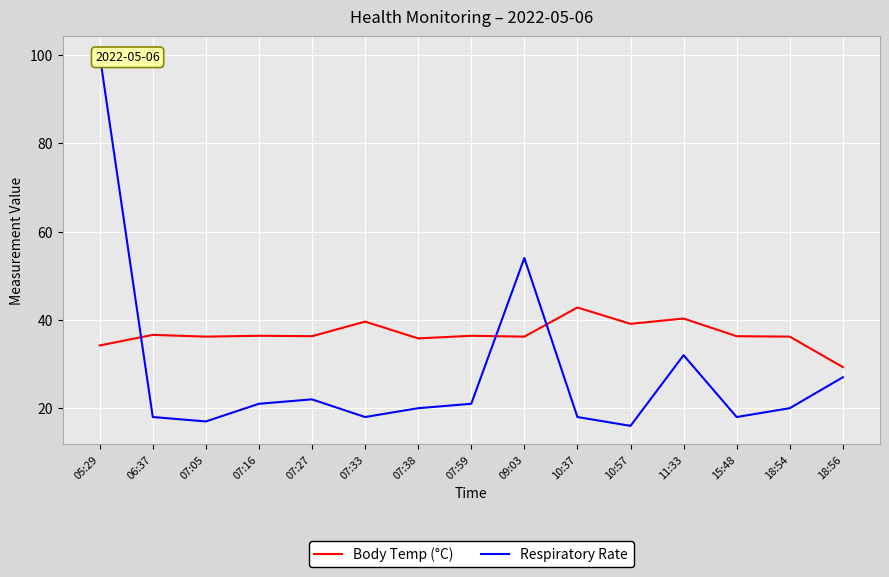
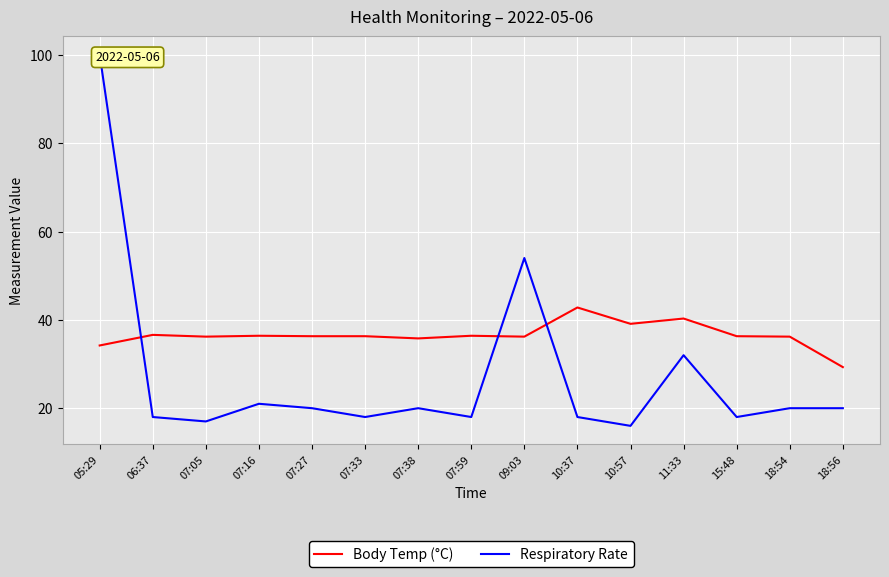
  {
    "Body Temp (°C)": {
      "05:29": 34,
      "06:37": 37,
      "07:05": 36,
      "07:16": 36,
      "07:27": 36,
-     "07:33": 40,
+     "07:33": 36,
      "07:38": 36,
      "07:59": 36,
      "09:03": 36,
      "10:37": 43,
      "10:57": 39,
      "11:33": 40,
      "15:48": 36,
      "18:54": 36,
      "18:56": 29
    },
    "Respiratory Rate": {
      "06:37": 18,
      "07:05": 17,
      "07:16": 21,
-     "07:27": 22,
+     "07:27": 20,
      "07:33": 18,
      "07:38": 20,
-     "07:59": 21,
+     "07:59": 18,
      "09:03": 54,
      "10:37": 18,
      "10:57": 16,
      "11:33": 32,
      "15:48": 18,
      "18:54": 20,
-     "18:56": 27
+     "18:56": 20
    }
  }
